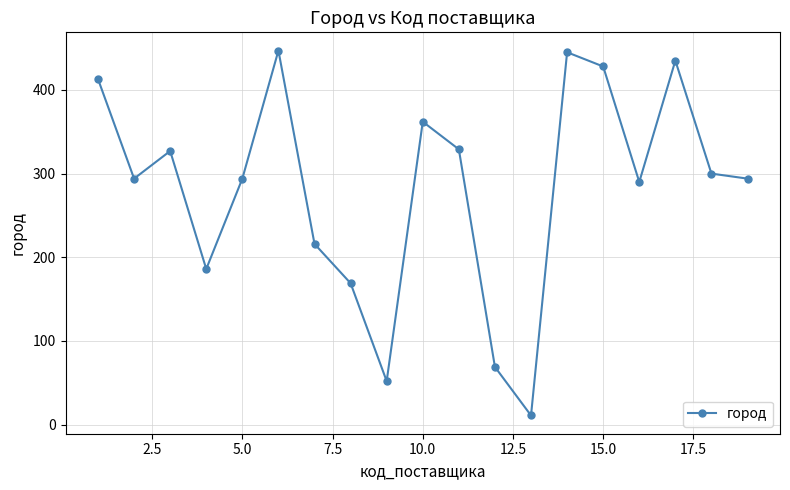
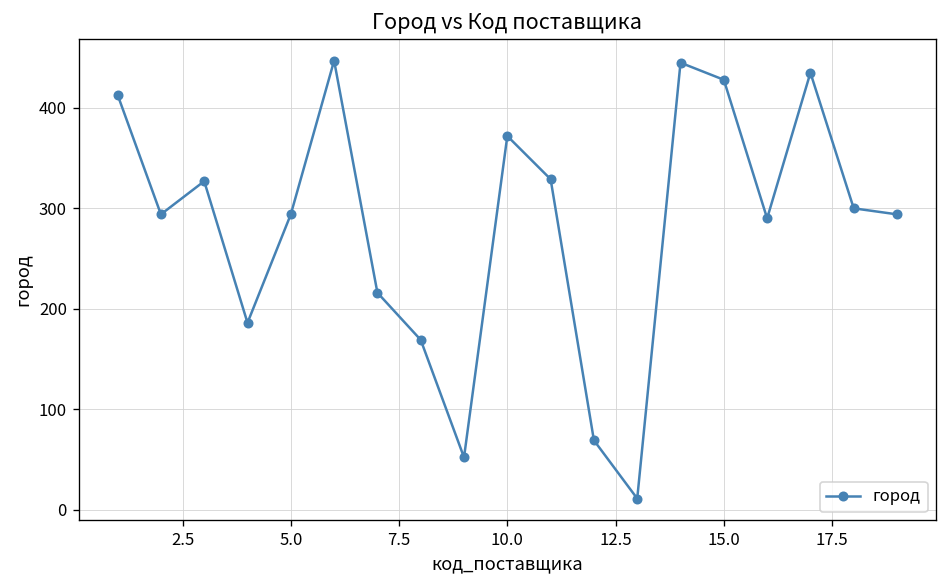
  {
    "5.0": 290,
-   "10.0": 360,
+   "10.0": 370,
    "15.0": 430
  }
